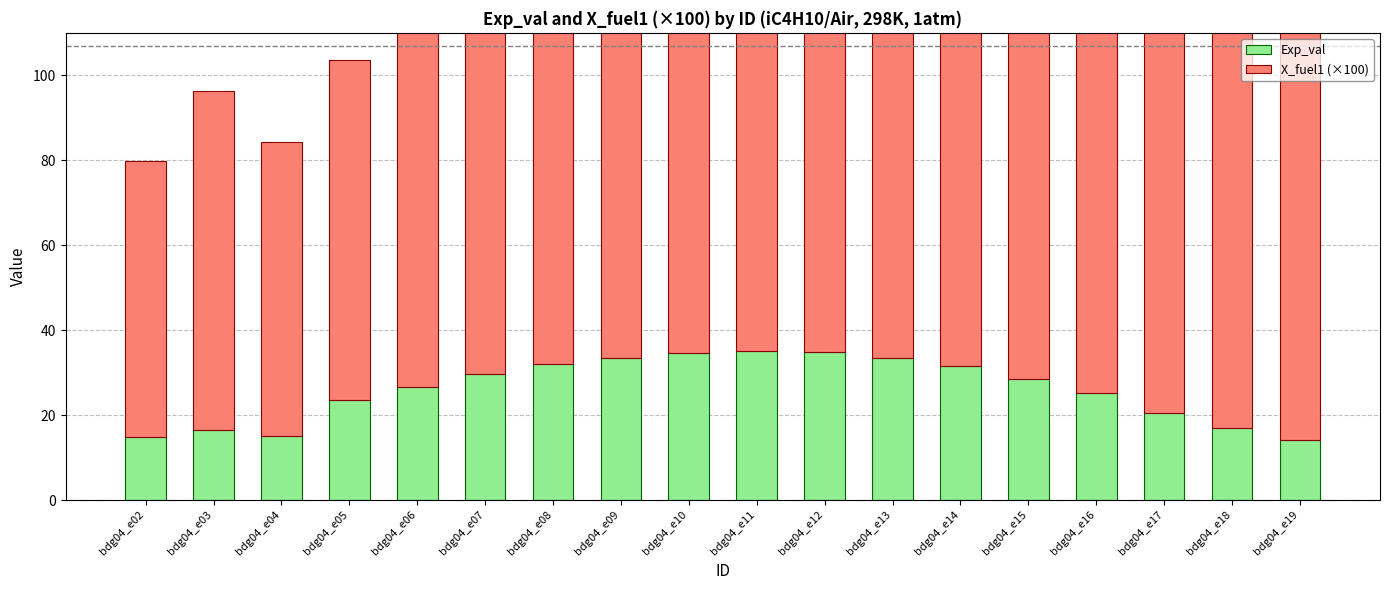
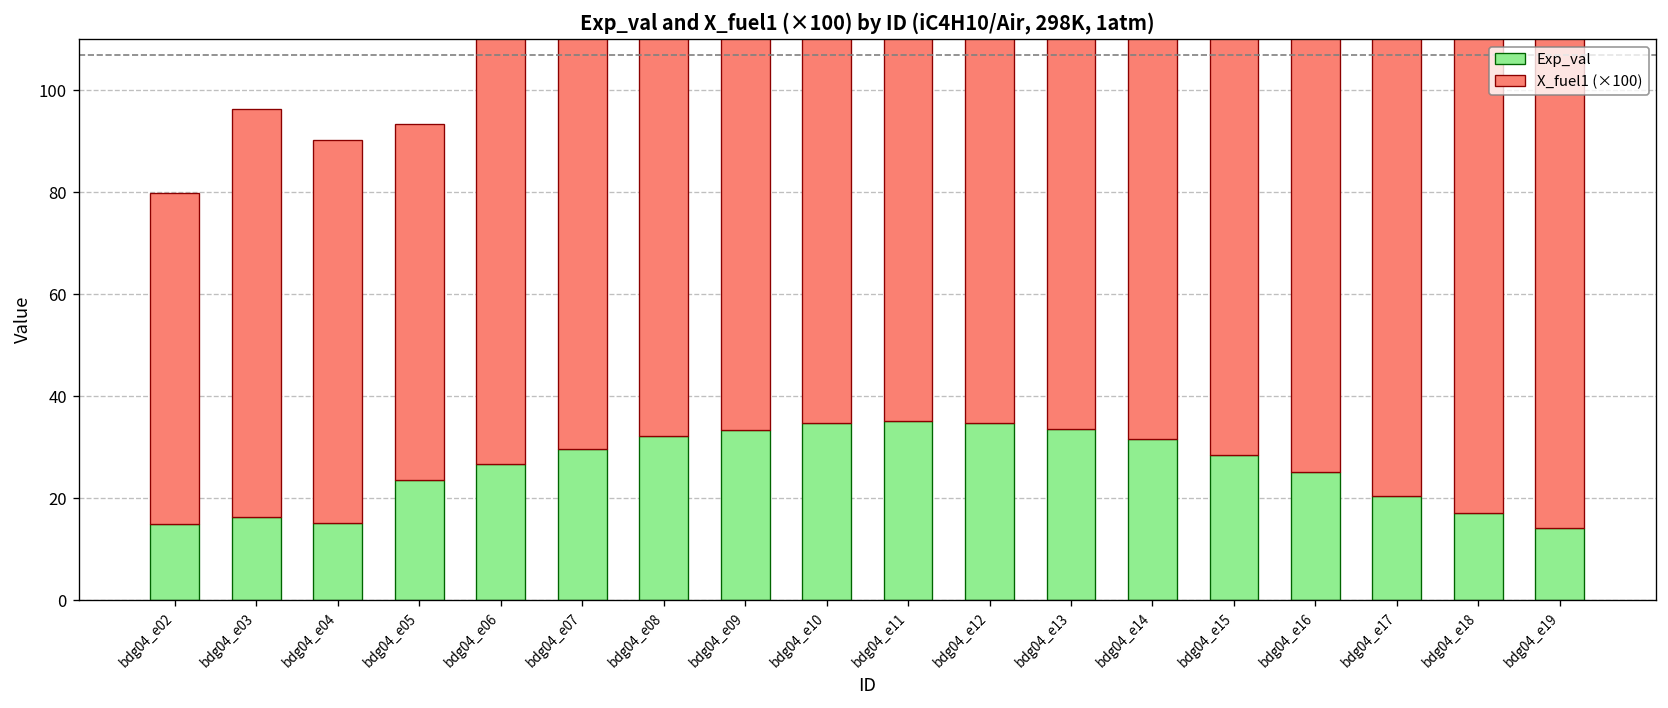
  {
    "Exp_val": {
      "bdg04_e02": 15,
      "bdg04_e03": 16,
      "bdg04_e04": 15,
      "bdg04_e05": 24,
      "bdg04_e06": 27,
      "bdg04_e07": 30,
      "bdg04_e08": 32,
      "bdg04_e09": 33,
      "bdg04_e10": 35,
      "bdg04_e11": 35,
      "bdg04_e12": 35,
      "bdg04_e13": 34,
      "bdg04_e14": 32,
      "bdg04_e15": 29,
      "bdg04_e16": 25,
      "bdg04_e17": 21,
      "bdg04_e18": 17,
      "bdg04_e19": 14
    },
    "X_fuel1 (×100)": {
      "bdg04_e02": 65,
      "bdg04_e03": 80,
-     "bdg04_e04": 69,
-     "bdg04_e05": 80
+     "bdg04_e04": 75,
+     "bdg04_e05": 70
    }
  }
